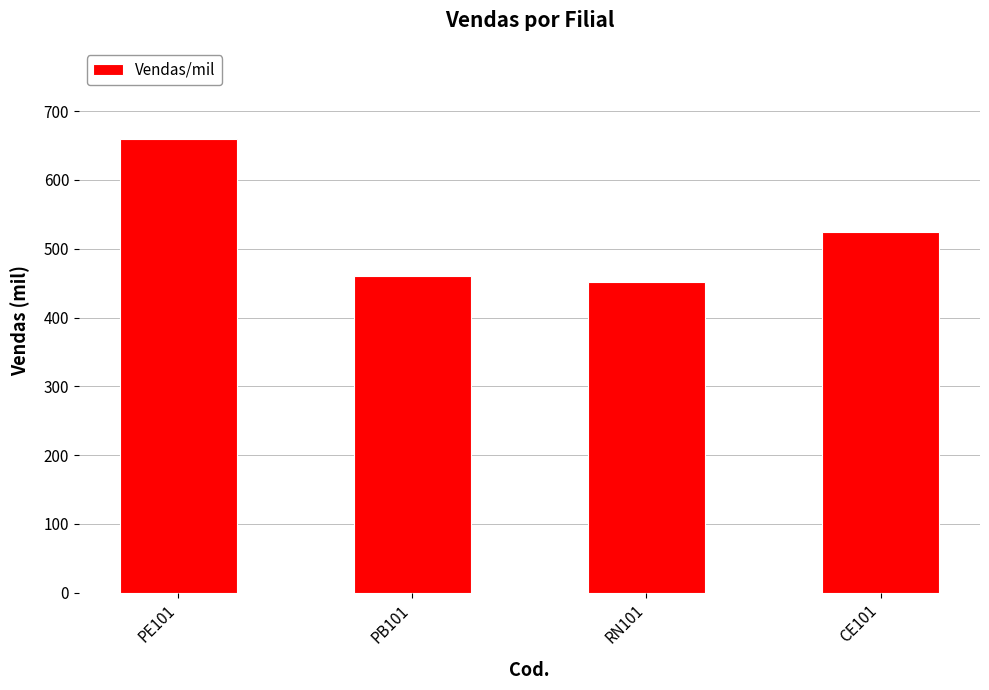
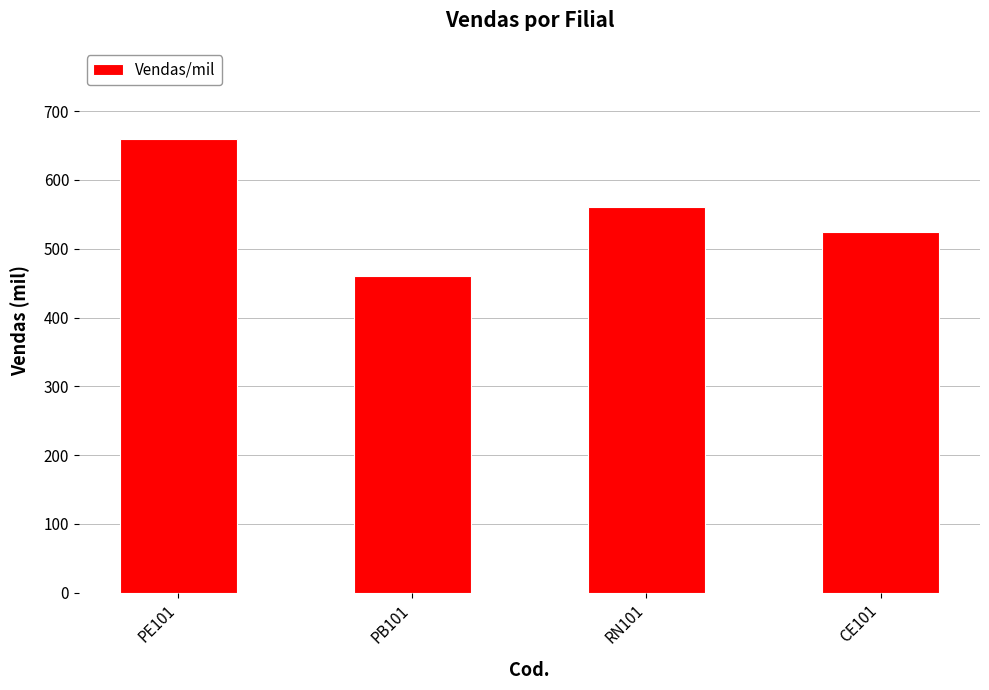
  {
    "PE101": 660,
    "PB101": 460,
-   "RN101": 450,
+   "RN101": 560,
    "CE101": 530
  }
